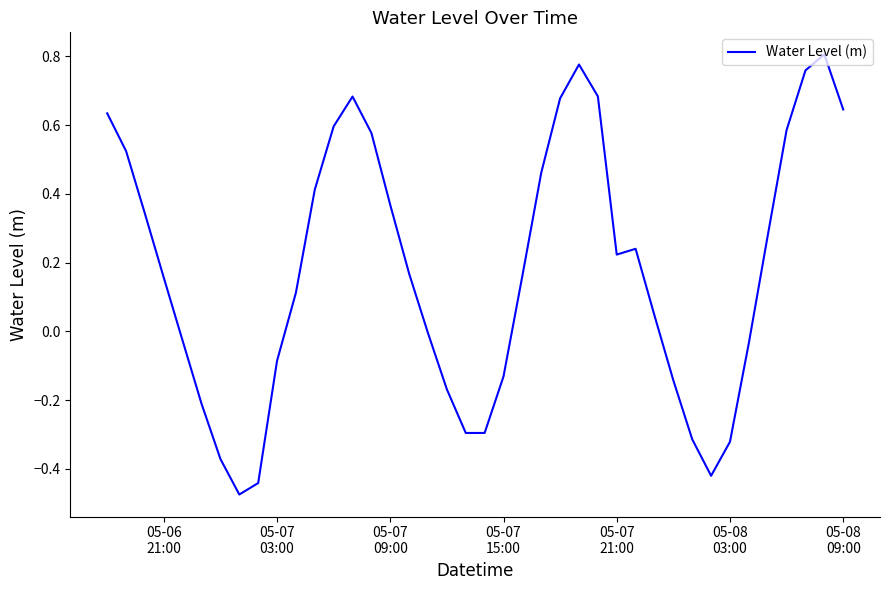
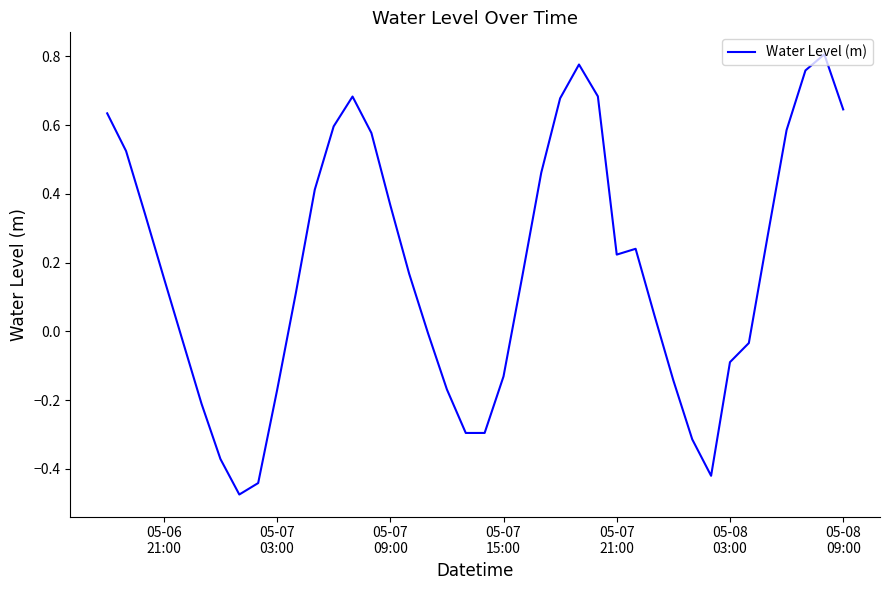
  {
    "05-06 21:00": 0.16,
-   "05-07 03:00": -0.09,
+   "05-07 03:00": -0.17,
    "05-07 09:00": 0.37,
    "05-07 15:00": -0.13,
    "05-07 21:00": 0.22,
-   "05-08 03:00": -0.32,
+   "05-08 03:00": -0.09,
    "05-08 09:00": 0.65
  }
